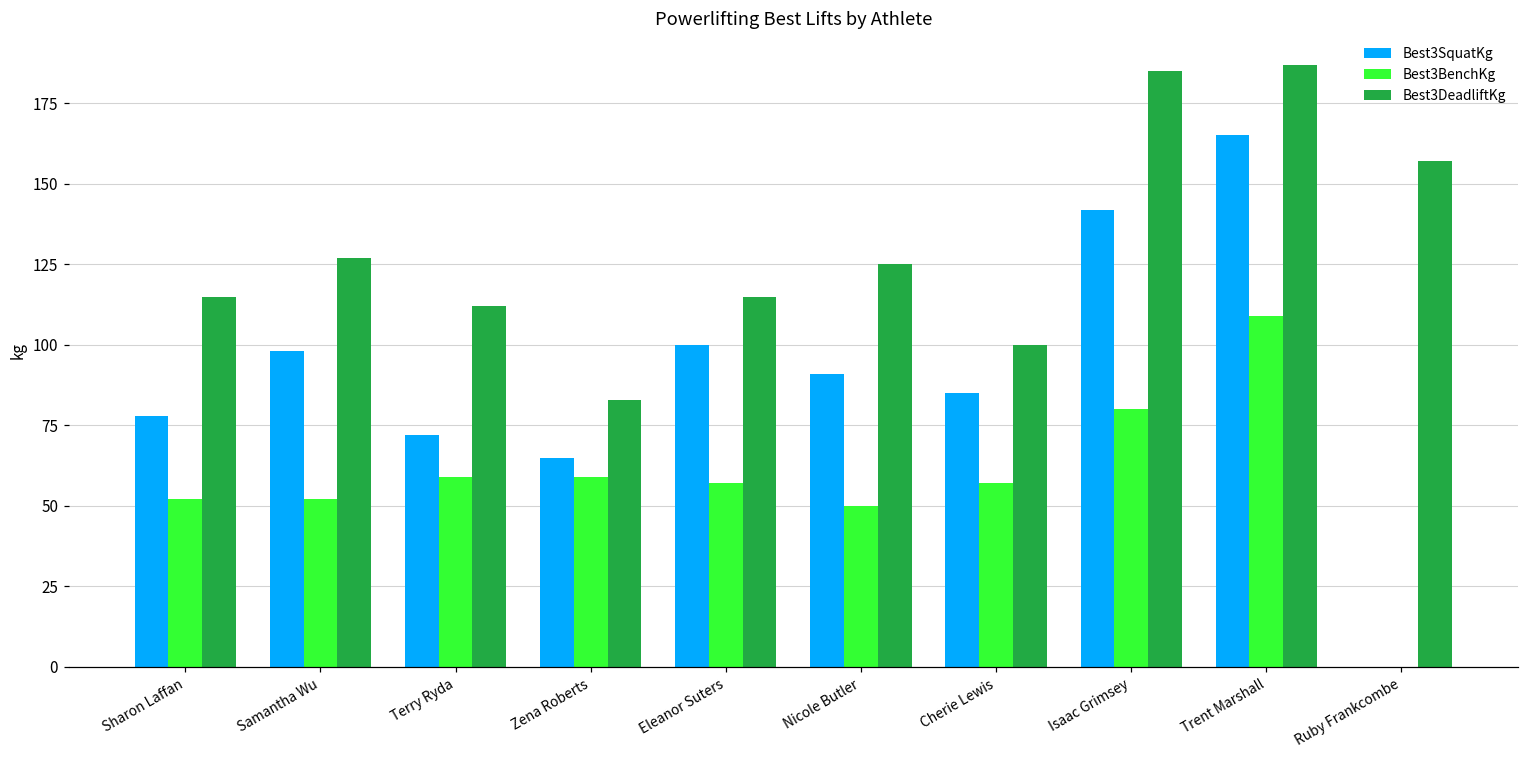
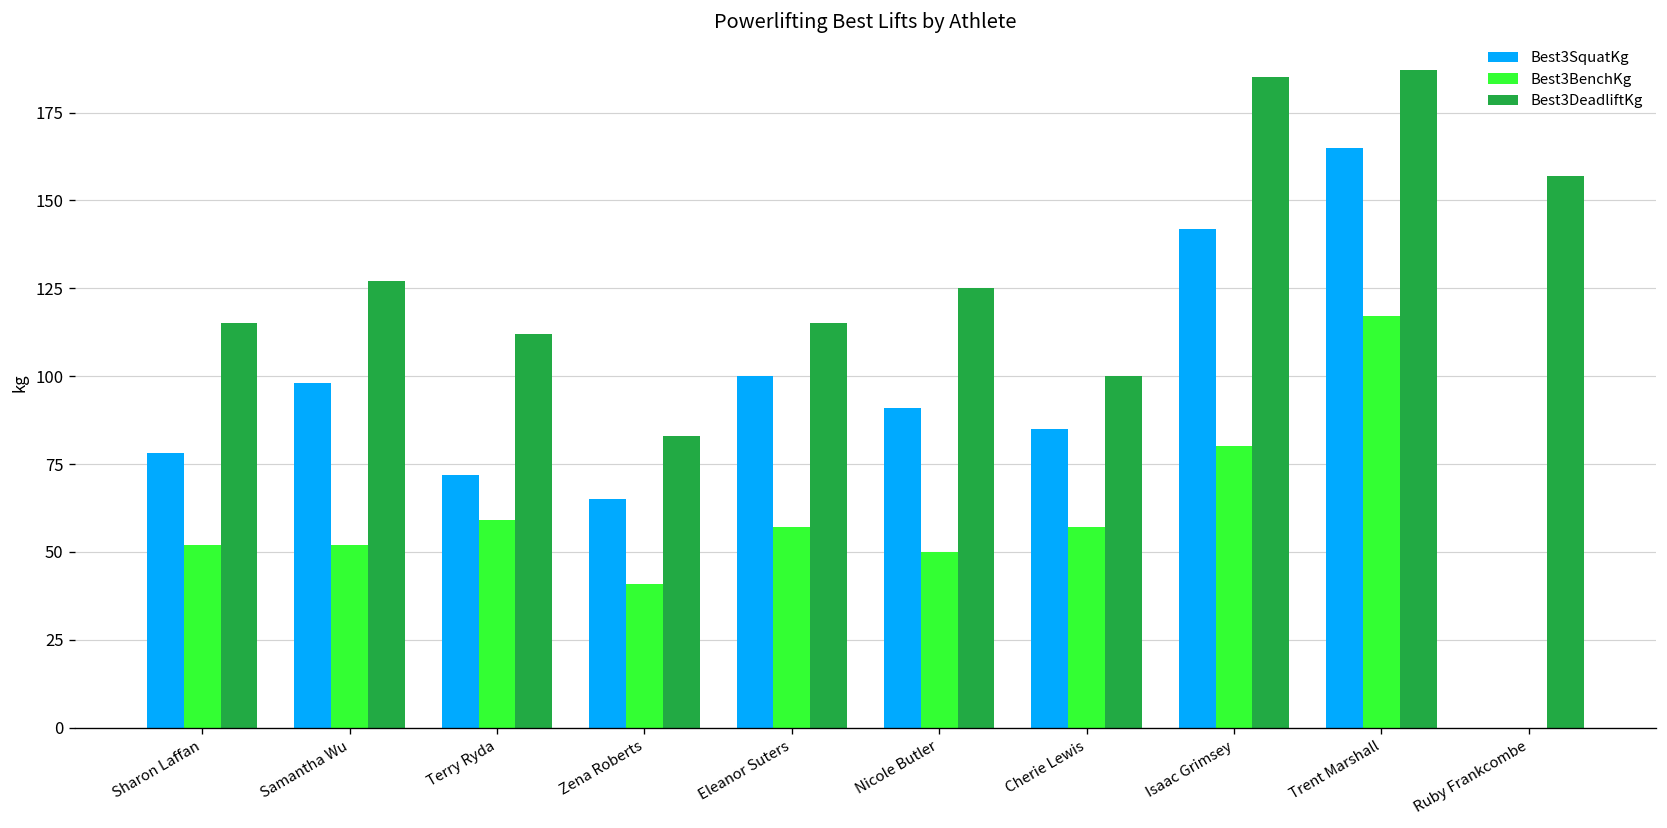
  {
    "Best3SquatKg": {
      "Sharon Laffan": 78,
      "Samantha Wu": 98,
      "Terry Ryda": 72,
      "Zena Roberts": 65,
      "Eleanor Suters": 100,
      "Nicole Butler": 91,
      "Cherie Lewis": 85,
      "Isaac Grimsey": 142,
      "Trent Marshall": 165,
      "Ruby Frankcombe": 0
    },
    "Best3BenchKg": {
      "Sharon Laffan": 52,
      "Samantha Wu": 52,
      "Terry Ryda": 59,
-     "Zena Roberts": 59,
+     "Zena Roberts": 41,
      "Eleanor Suters": 57,
      "Nicole Butler": 50,
      "Cherie Lewis": 57,
      "Isaac Grimsey": 80,
-     "Trent Marshall": 109,
+     "Trent Marshall": 117,
      "Ruby Frankcombe": 0
    },
    "Best3DeadliftKg": {
      "Sharon Laffan": 115,
      "Samantha Wu": 127,
      "Terry Ryda": 112,
      "Zena Roberts": 83,
      "Eleanor Suters": 115,
      "Nicole Butler": 125,
      "Cherie Lewis": 100,
      "Isaac Grimsey": 185,
      "Trent Marshall": 187,
      "Ruby Frankcombe": 157
    }
  }
